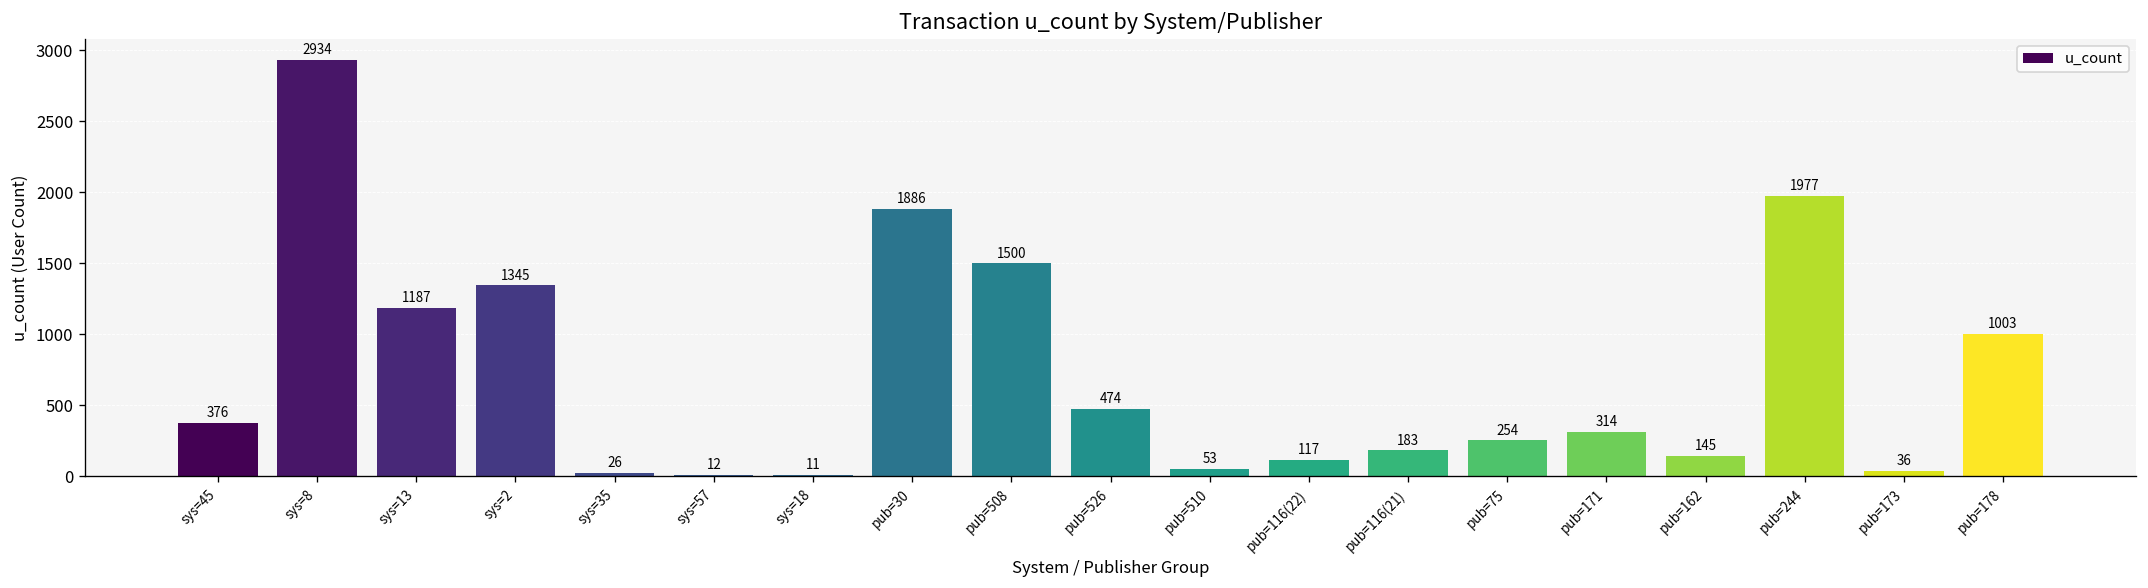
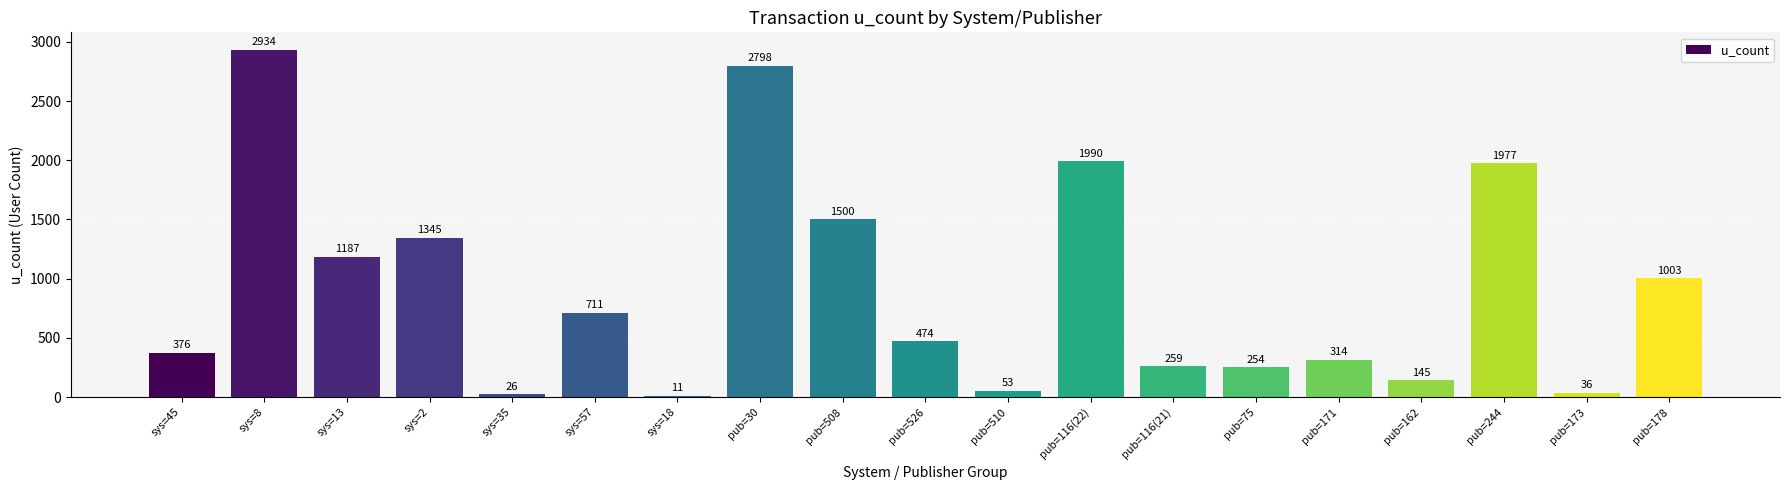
  {
    "sys=45": 376,
    "sys=8": 2934,
    "sys=13": 1187,
    "sys=2": 1345,
    "sys=35": 26,
-   "sys=57": 12,
+   "sys=57": 711,
    "sys=18": 11,
-   "pub=30": 1886,
+   "pub=30": 2798,
    "pub=508": 1500,
    "pub=526": 474,
    "pub=510": 53,
-   "pub=116(22)": 117,
-   "pub=116(21)": 183,
+   "pub=116(22)": 1990,
+   "pub=116(21)": 259,
    "pub=75": 254,
    "pub=171": 314,
    "pub=162": 145,
    "pub=244": 1977,
    "pub=173": 36,
    "pub=178": 1003
  }
